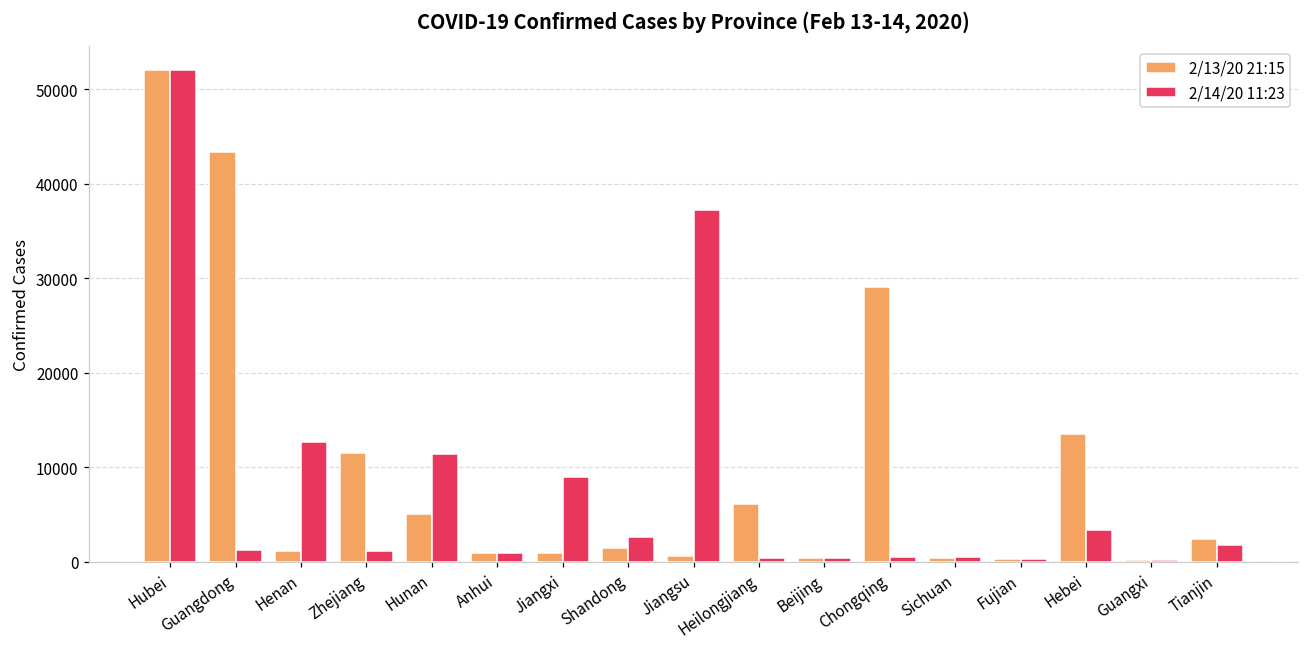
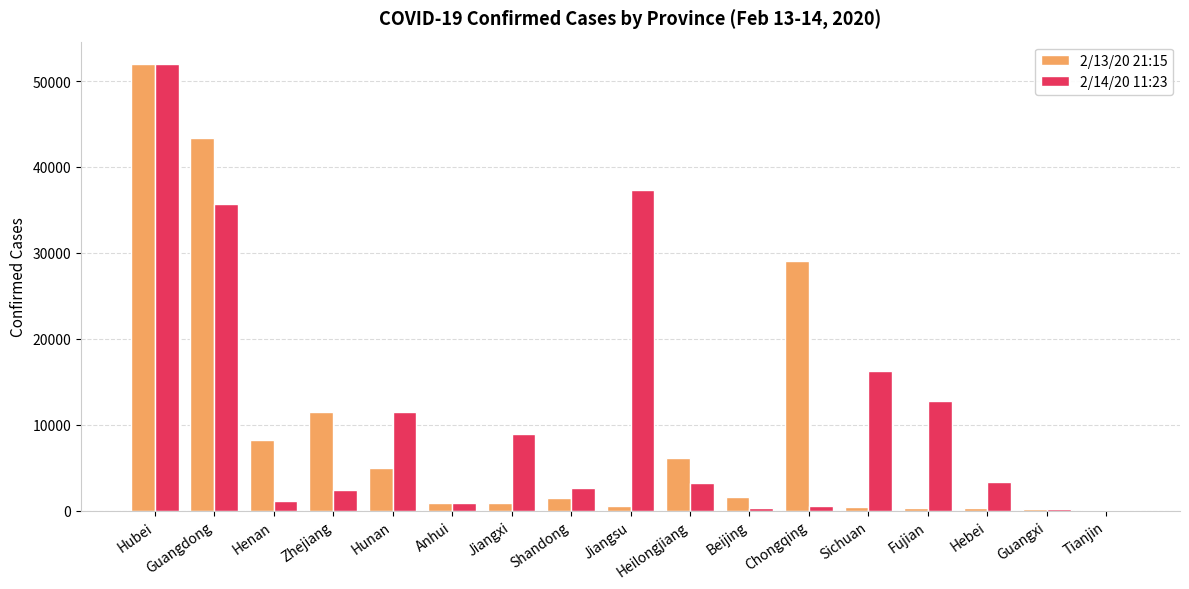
  {
    "2/13/20 21:15": {
      "Hubei": 52000,
      "Guangdong": 43000,
-     "Henan": 1000,
+     "Henan": 8000,
      "Zhejiang": 11000,
      "Hunan": 5000,
      "Anhui": 1000,
      "Jiangxi": 1000,
      "Shandong": 1000,
      "Jiangsu": 1000,
      "Heilongjiang": 6000,
-     "Beijing": 0,
+     "Beijing": 2000,
      "Chongqing": 29000,
      "Sichuan": 0,
-     "Hebei": 14000,
-     "Tianjin": 2000
+     "Hebei": 0,
+     "Tianjin": 0
    },
    "2/14/20 11:23": {
      "Hubei": 52000,
-     "Guangdong": 1000,
-     "Henan": 13000,
-     "Zhejiang": 1000,
+     "Guangdong": 36000,
+     "Henan": 1000,
+     "Zhejiang": 2000,
      "Hunan": 11000,
      "Anhui": 1000,
      "Jiangxi": 9000,
      "Shandong": 3000,
      "Jiangsu": 37000,
-     "Heilongjiang": 0,
+     "Heilongjiang": 3000,
      "Beijing": 0,
      "Chongqing": 1000,
-     "Sichuan": 0,
-     "Fujian": 0,
+     "Sichuan": 16000,
+     "Fujian": 13000,
      "Hebei": 3000,
-     "Tianjin": 2000
+     "Tianjin": 0
    }
  }
